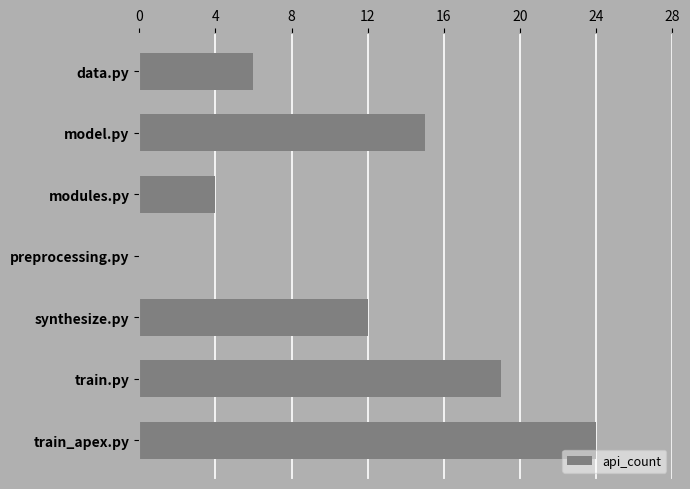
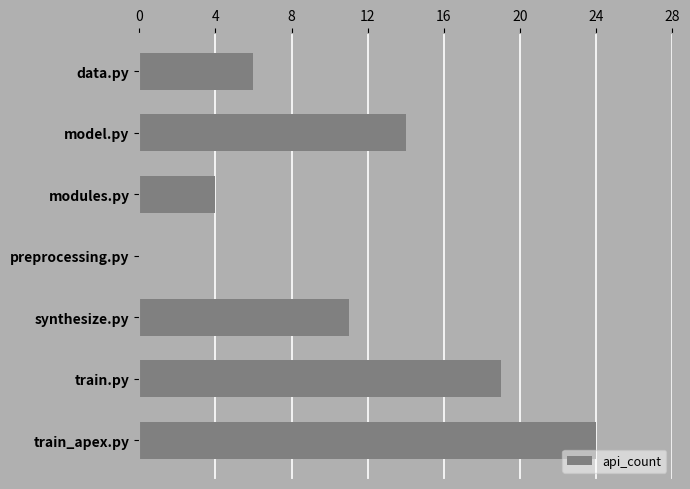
  {
    "data.py": 6,
-   "model.py": 15,
+   "model.py": 14,
    "modules.py": 4,
    "preprocessing.py": 0,
-   "synthesize.py": 12,
+   "synthesize.py": 11,
    "train.py": 19,
    "train_apex.py": 24
  }
